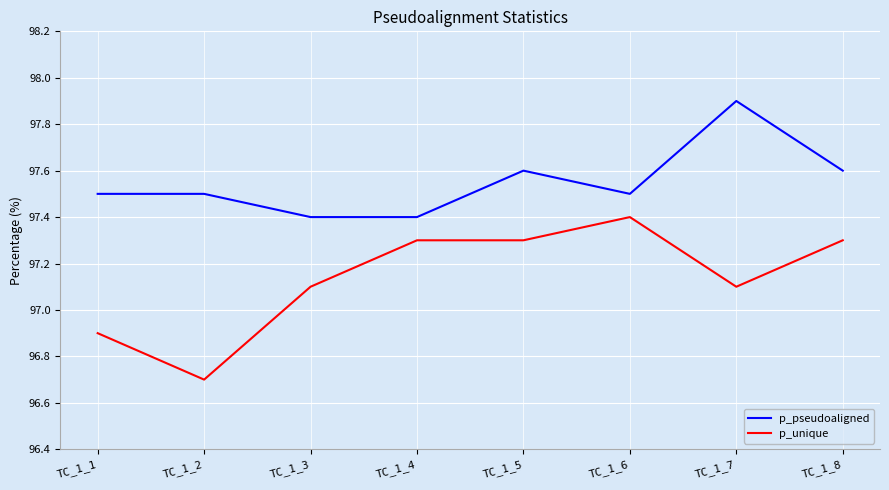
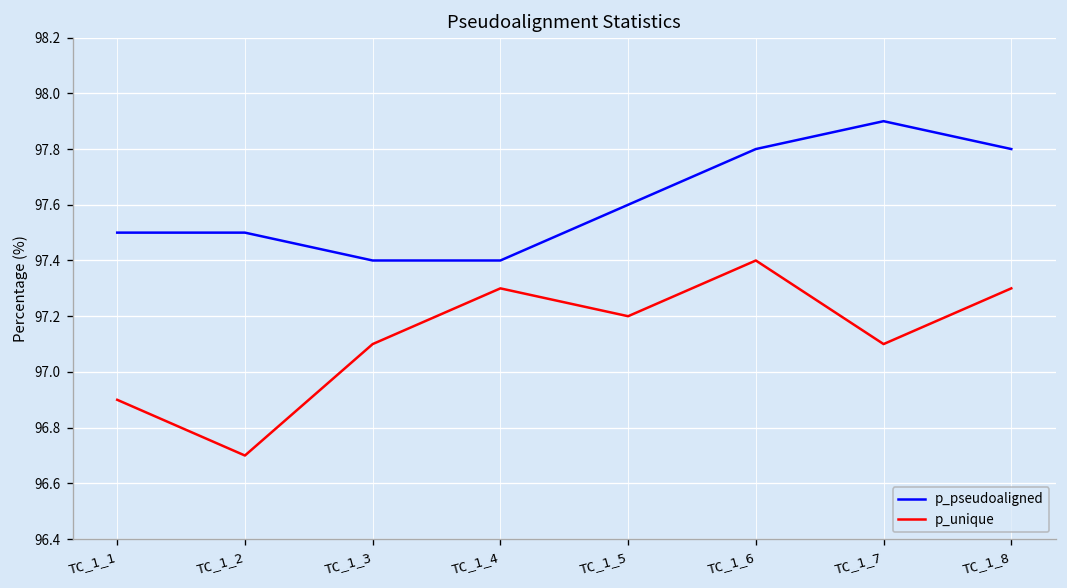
  {
    "p_pseudoaligned": {
      "TC_1_1": 97.5,
      "TC_1_2": 97.5,
      "TC_1_3": 97.4,
      "TC_1_4": 97.4,
      "TC_1_5": 97.6,
-     "TC_1_6": 97.5,
+     "TC_1_6": 97.8,
      "TC_1_7": 97.9,
-     "TC_1_8": 97.6
+     "TC_1_8": 97.8
    },
    "p_unique": {
      "TC_1_1": 96.9,
      "TC_1_2": 96.7,
      "TC_1_3": 97.1,
      "TC_1_4": 97.3,
-     "TC_1_5": 97.3,
+     "TC_1_5": 97.2,
      "TC_1_6": 97.4,
      "TC_1_7": 97.1,
      "TC_1_8": 97.3
    }
  }
